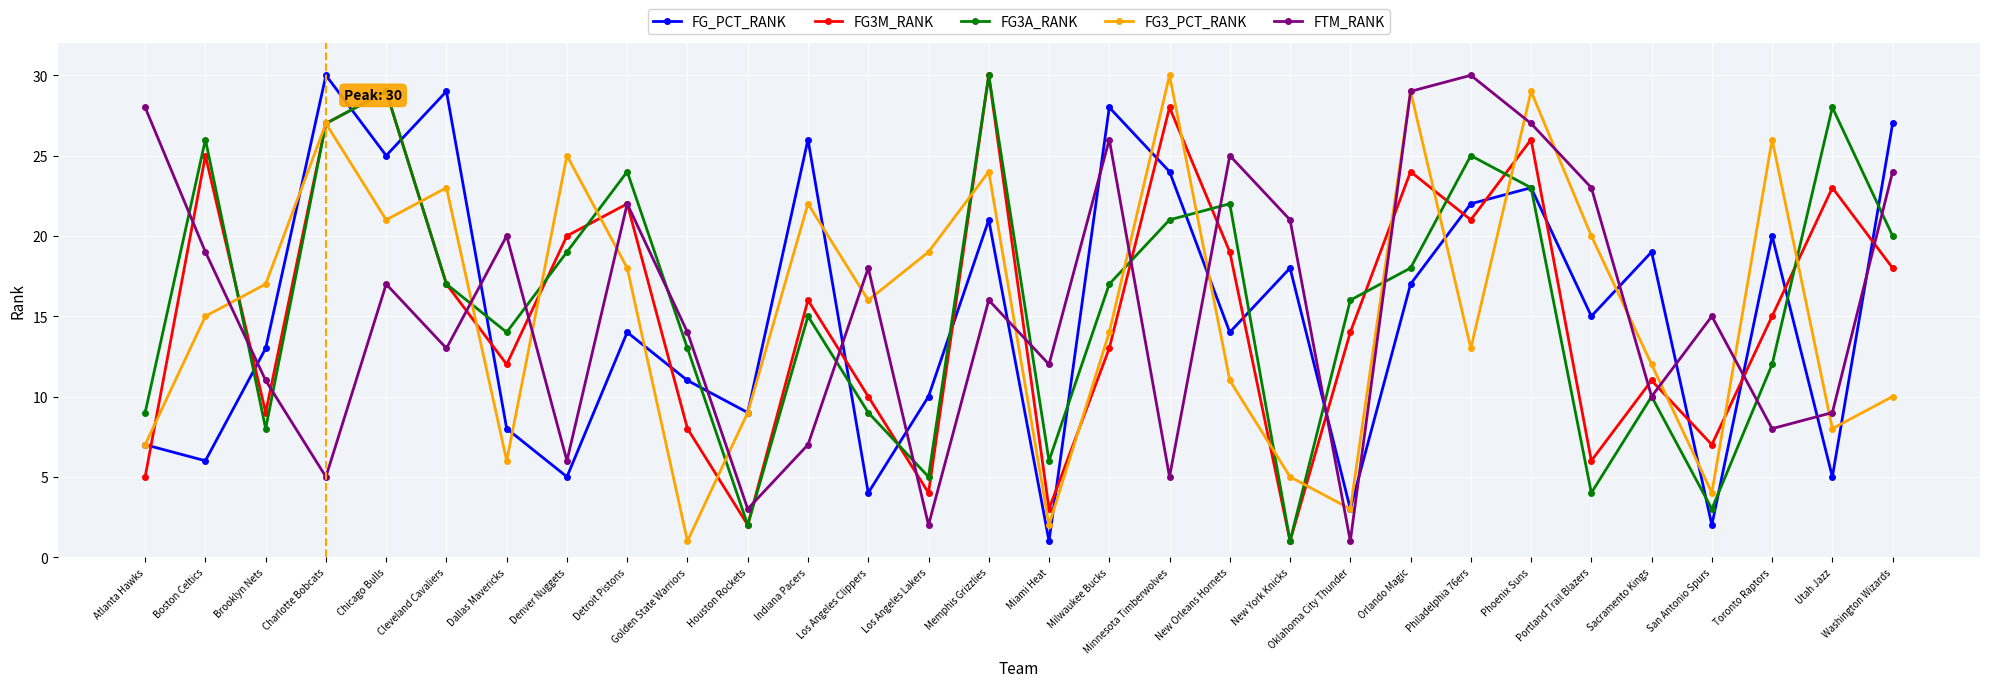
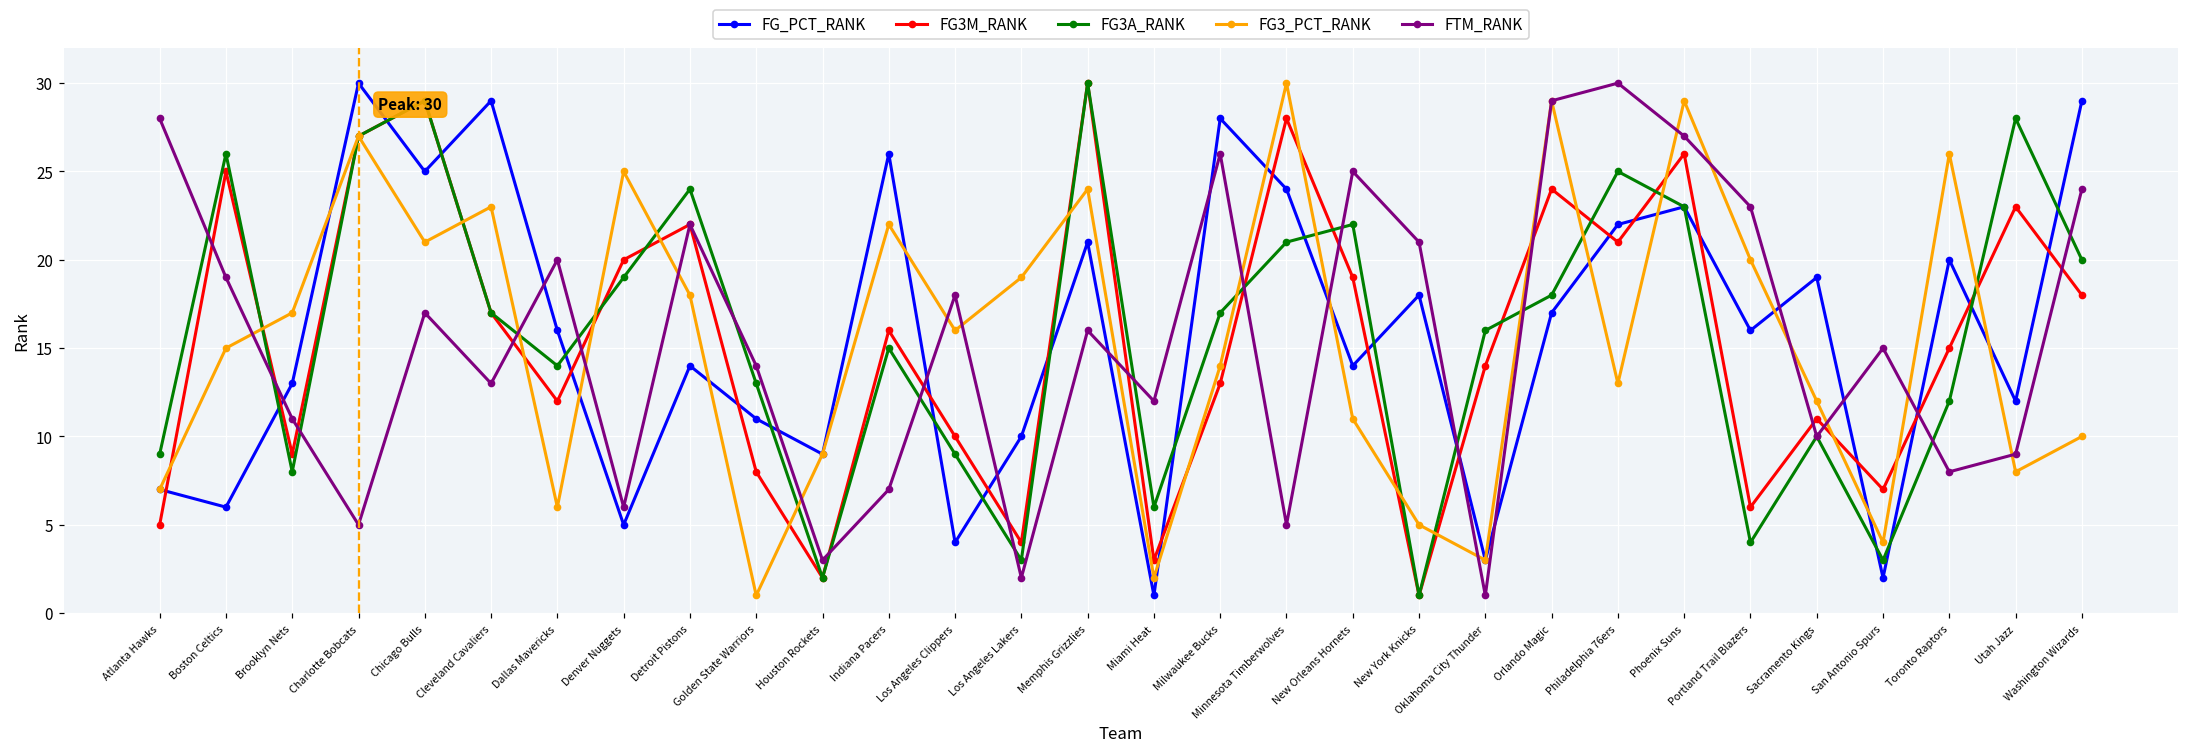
  {
    "FG_PCT_RANK": {
      "Boston Celtics": 6,
      "Brooklyn Nets": 13,
      "Charlotte Bobcats": 30,
      "Chicago Bulls": 25,
      "Cleveland Cavaliers": 29,
-     "Dallas Mavericks": 8,
+     "Dallas Mavericks": 16,
      "Denver Nuggets": 5,
      "Detroit Pistons": 14,
      "Golden State Warriors": 11,
      "Indiana Pacers": 26,
      "Los Angeles Clippers": 4,
      "Los Angeles Lakers": 10,
      "Memphis Grizzlies": 21,
      "Miami Heat": 1,
      "Milwaukee Bucks": 28,
      "Minnesota Timberwolves": 24,
      "New Orleans Hornets": 14,
      "New York Knicks": 18,
      "Orlando Magic": 17,
      "Philadelphia 76ers": 22,
-     "Portland Trail Blazers": 15,
+     "Portland Trail Blazers": 16,
      "Sacramento Kings": 19,
      "San Antonio Spurs": 2,
      "Toronto Raptors": 20,
-     "Utah Jazz": 5,
-     "Washington Wizards": 27
+     "Utah Jazz": 12,
+     "Washington Wizards": 29
    },
    "FG3M_RANK": {
      "Atlanta Hawks": 5,
      "Boston Celtics": 25,
      "Brooklyn Nets": 9,
      "Dallas Mavericks": 12,
      "Denver Nuggets": 20,
      "Golden State Warriors": 8,
      "Indiana Pacers": 16,
      "Los Angeles Clippers": 10,
      "Los Angeles Lakers": 4,
      "Miami Heat": 3,
      "Milwaukee Bucks": 13,
      "Minnesota Timberwolves": 28,
      "New Orleans Hornets": 19,
      "Oklahoma City Thunder": 14,
      "Orlando Magic": 24,
      "Philadelphia 76ers": 21,
      "Phoenix Suns": 26,
      "Portland Trail Blazers": 6,
      "Sacramento Kings": 11,
      "San Antonio Spurs": 7,
      "Toronto Raptors": 15,
      "Utah Jazz": 23,
      "Washington Wizards": 18
    },
    "FG3A_RANK": {
      "Atlanta Hawks": 9,
      "Boston Celtics": 26,
      "Brooklyn Nets": 8,
      "Dallas Mavericks": 14,
      "Denver Nuggets": 19,
      "Detroit Pistons": 24,
      "Golden State Warriors": 13,
      "Indiana Pacers": 15,
      "Los Angeles Clippers": 9,
-     "Los Angeles Lakers": 5,
+     "Los Angeles Lakers": 3,
      "Miami Heat": 6,
      "Milwaukee Bucks": 17,
      "Minnesota Timberwolves": 21,
      "New Orleans Hornets": 22,
      "Oklahoma City Thunder": 16,
      "Orlando Magic": 18,
      "Philadelphia 76ers": 25,
      "Portland Trail Blazers": 4,
      "San Antonio Spurs": 3,
      "Toronto Raptors": 12,
      "Utah Jazz": 28,
      "Washington Wizards": 20
    },
    "FG3_PCT_RANK": {
      "Boston Celtics": 15,
      "Brooklyn Nets": 17,
      "Chicago Bulls": 21,
      "Cleveland Cavaliers": 23,
      "Dallas Mavericks": 6,
      "Denver Nuggets": 25,
      "Detroit Pistons": 18,
      "Golden State Warriors": 1,
      "Indiana Pacers": 22,
      "Los Angeles Clippers": 16,
      "Los Angeles Lakers": 19,
      "Memphis Grizzlies": 24,
      "Miami Heat": 2,
      "Milwaukee Bucks": 14,
      "Minnesota Timberwolves": 30,
      "New Orleans Hornets": 11,
      "New York Knicks": 5,
      "Philadelphia 76ers": 13,
      "Phoenix Suns": 29,
      "Portland Trail Blazers": 20,
      "Sacramento Kings": 12,
      "San Antonio Spurs": 4,
      "Toronto Raptors": 26,
      "Utah Jazz": 8,
      "Washington Wizards": 10
    },
    "FTM_RANK": {
      "Atlanta Hawks": 28,
      "Boston Celtics": 19,
      "Brooklyn Nets": 11,
      "Charlotte Bobcats": 5,
      "Chicago Bulls": 17,
      "Cleveland Cavaliers": 13,
      "Dallas Mavericks": 20,
      "Denver Nuggets": 6,
      "Golden State Warriors": 14,
      "Houston Rockets": 3,
      "Indiana Pacers": 7,
      "Los Angeles Clippers": 18,
      "Los Angeles Lakers": 2,
      "Memphis Grizzlies": 16,
      "Miami Heat": 12,
      "Milwaukee Bucks": 26,
      "Minnesota Timberwolves": 5,
      "New Orleans Hornets": 25,
      "New York Knicks": 21,
      "Oklahoma City Thunder": 1,
      "Philadelphia 76ers": 30,
      "Phoenix Suns": 27,
      "Portland Trail Blazers": 23,
      "San Antonio Spurs": 15,
      "Toronto Raptors": 8,
      "Utah Jazz": 9,
      "Washington Wizards": 24
    }
  }
